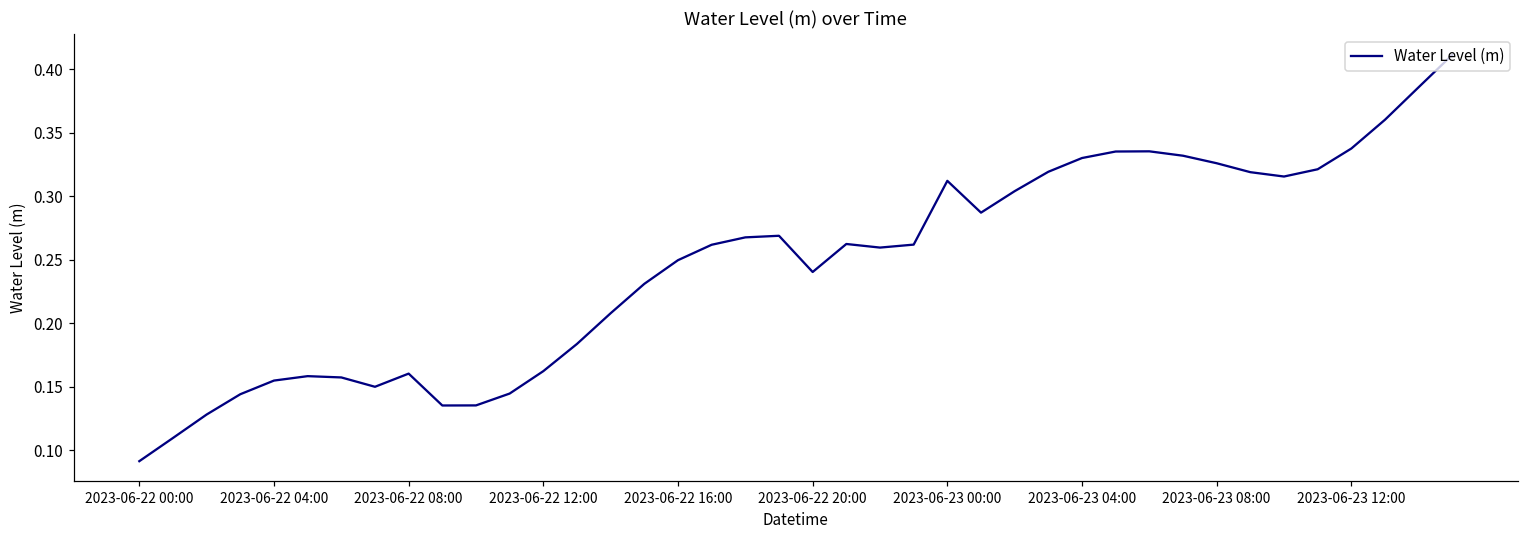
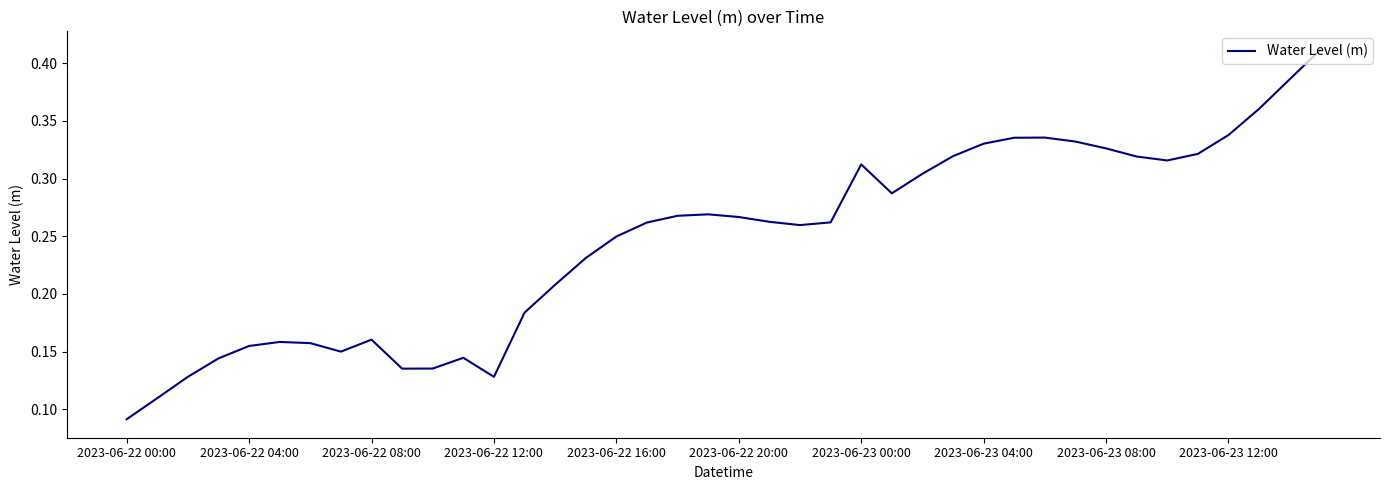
  {
    "2023-06-22 00:00": 0.091,
    "2023-06-22 04:00": 0.155,
    "2023-06-22 08:00": 0.160,
-   "2023-06-22 12:00": 0.162,
+   "2023-06-22 12:00": 0.128,
    "2023-06-22 16:00": 0.250,
-   "2023-06-22 20:00": 0.240,
+   "2023-06-22 20:00": 0.267,
    "2023-06-23 00:00": 0.312,
    "2023-06-23 04:00": 0.330,
    "2023-06-23 08:00": 0.326,
    "2023-06-23 12:00": 0.338
  }
